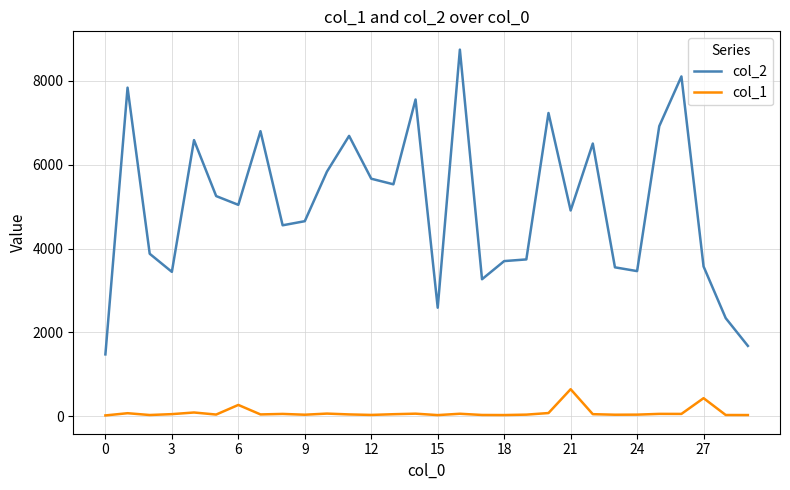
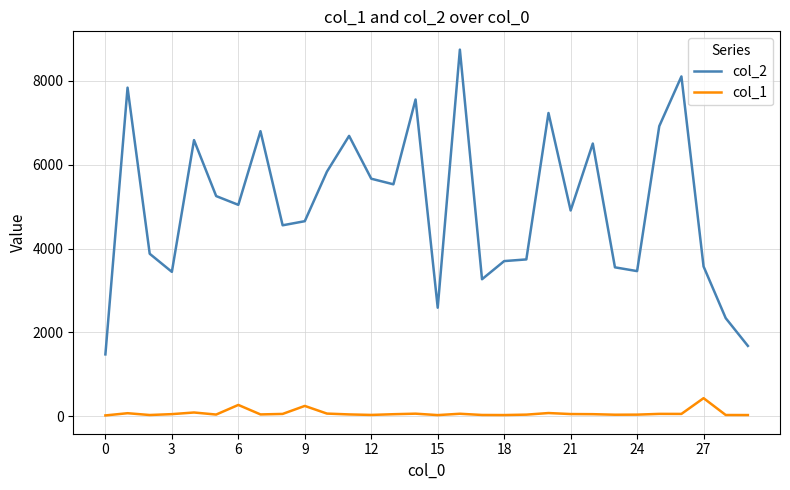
  {
    "col_2": {
      "0": 1500,
      "3": 3400,
      "6": 5000,
      "9": 4700,
      "12": 5700,
      "15": 2600,
      "18": 3700,
      "21": 4900,
      "24": 3500,
      "27": 3600
    },
    "col_1": {
      "0": 0,
      "3": 100,
      "6": 300,
-     "9": 0,
+     "9": 200,
      "12": 0,
      "15": 0,
      "18": 0,
-     "21": 600,
+     "21": 100,
      "24": 0,
      "27": 400
    }
  }
